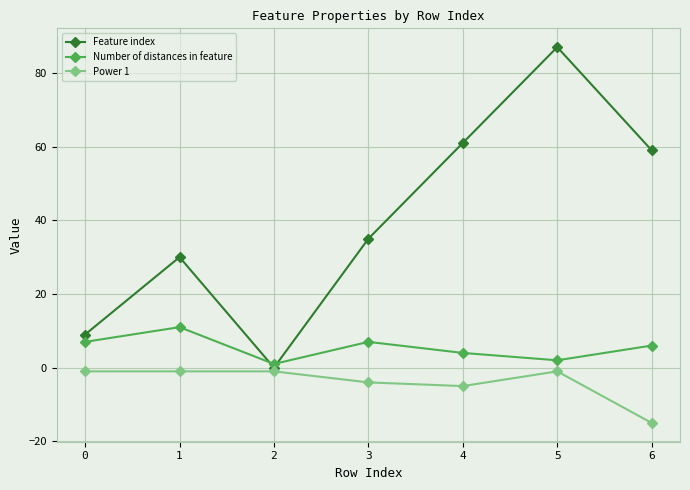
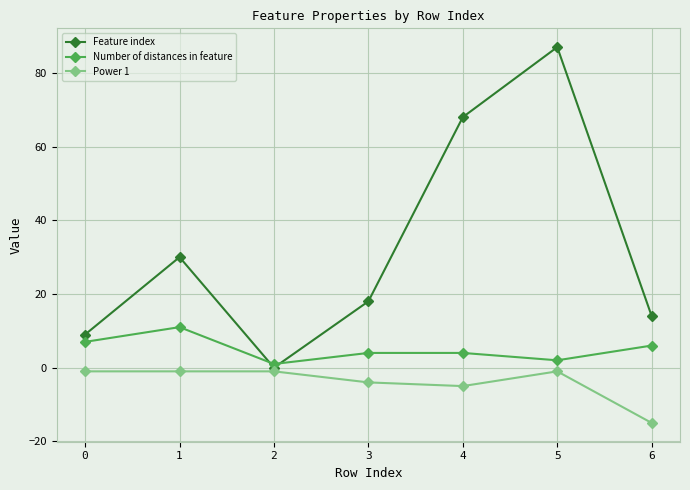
  {
    "Feature index": {
      "0": 9,
      "1": 30,
      "2": 0,
-     "3": 35,
-     "4": 61,
+     "3": 18,
+     "4": 68,
      "5": 87,
-     "6": 59
+     "6": 14
    },
    "Number of distances in feature": {
      "0": 7,
      "1": 11,
      "2": 1,
-     "3": 7,
+     "3": 4,
      "4": 4,
      "5": 2,
      "6": 6
    },
    "Power 1": {
      "0": -1,
      "1": -1,
      "2": -1,
      "3": -4,
      "4": -5,
      "5": -1,
      "6": -15
    }
  }
